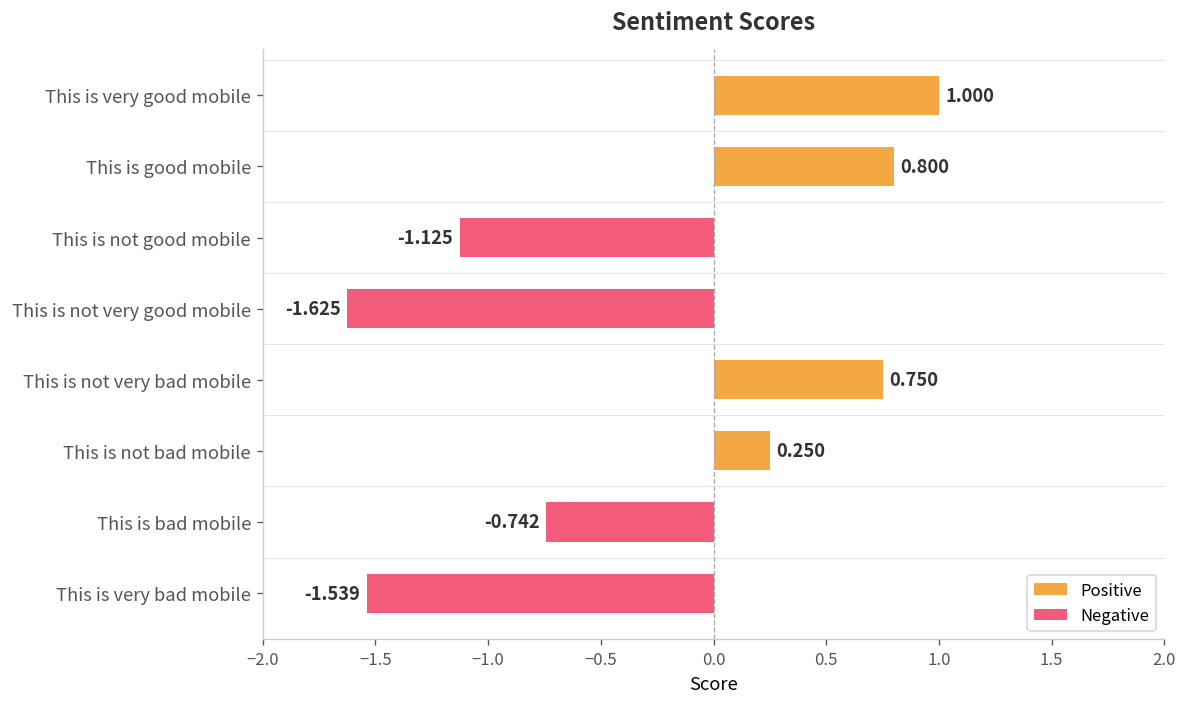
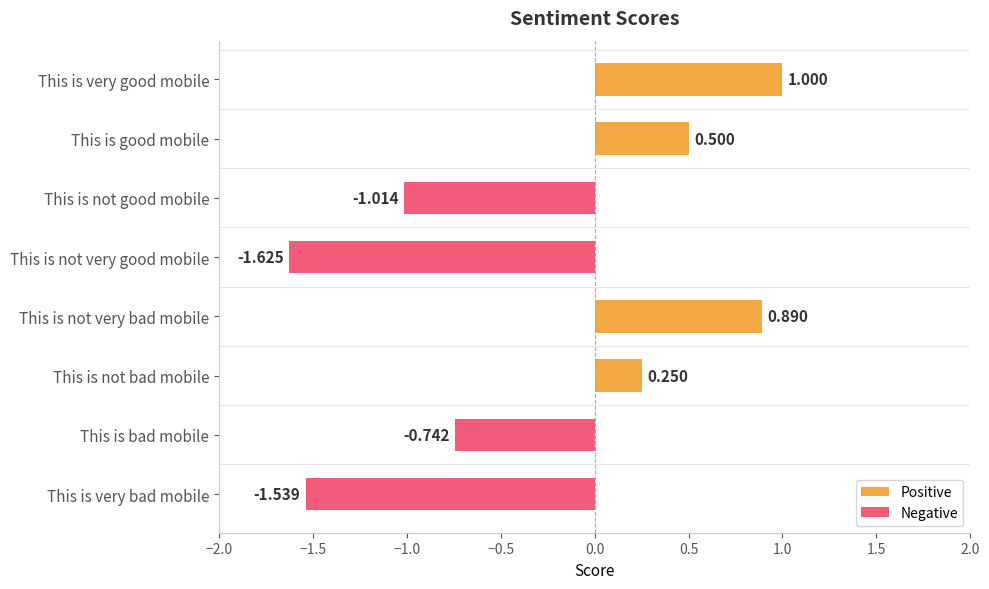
  {
    "Positive": {
      "This is very good mobile": 1.000,
-     "This is good mobile": 0.800,
-     "This is not very bad mobile": 0.750,
+     "This is good mobile": 0.500,
+     "This is not very bad mobile": 0.890,
      "This is not bad mobile": 0.250
    },
    "Negative": {
-     "This is not good mobile": -1.125,
+     "This is not good mobile": -1.014,
      "This is not very good mobile": -1.625,
      "This is bad mobile": -0.742,
      "This is very bad mobile": -1.539
    }
  }
